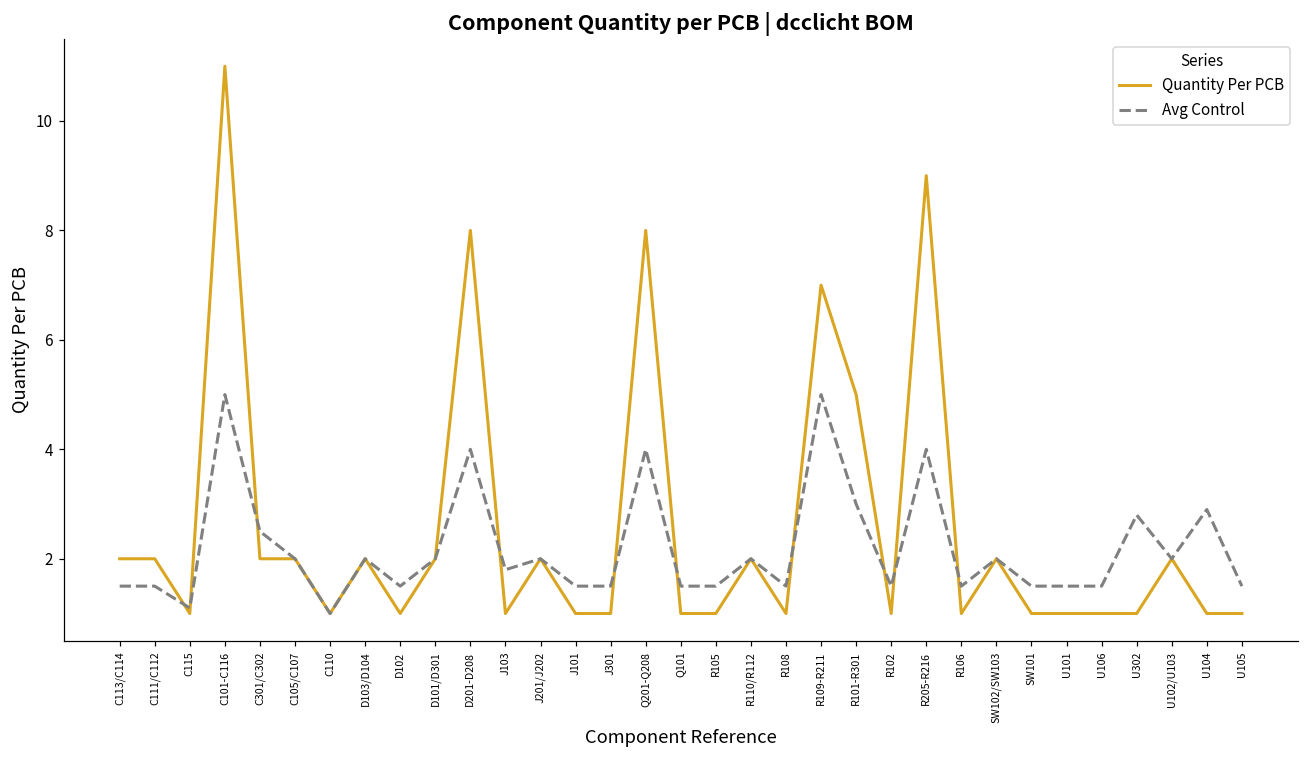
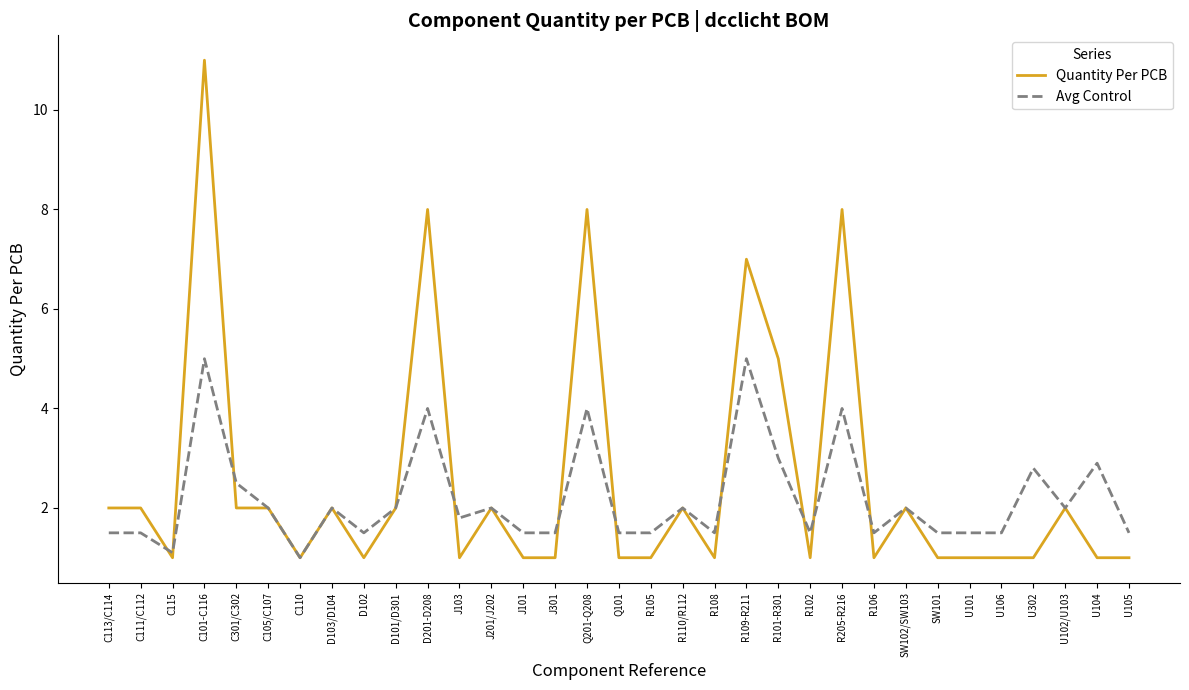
  {
    "Quantity Per PCB": {
      "C113/C114": 2,
      "C111/C112": 2,
      "C115": 1,
      "C101-C116": 11,
      "C301/C302": 2,
      "D102": 1,
      "D201-D208": 8,
      "J103": 1,
      "J101": 1,
      "J301": 1,
      "Q201-Q208": 8,
      "Q101": 1,
      "R105": 1,
      "R108": 1,
      "R109-R211": 7,
      "R101-R301": 5,
      "R102": 1,
-     "R205-R216": 9,
+     "R205-R216": 8,
      "R106": 1,
      "SW101": 1,
      "U101": 1,
      "U106": 1,
      "U302": 1,
      "U104": 1,
      "U105": 1
    },
    "Avg Control": {
      "C113/C114": 1.5,
      "C111/C112": 1.5,
      "C115": 1.1,
      "C101-C116": 5,
      "C301/C302": 2.5,
      "D102": 1.5,
      "D201-D208": 4,
      "J103": 1.8,
      "J101": 1.5,
      "J301": 1.5,
      "Q201-Q208": 4,
      "Q101": 1.5,
      "R105": 1.5,
      "R108": 1.5,
      "R109-R211": 5,
      "R101-R301": 3,
      "R102": 1.5,
      "R205-R216": 4,
      "R106": 1.5,
      "SW101": 1.5,
      "U101": 1.5,
      "U106": 1.5,
      "U302": 2.8,
      "U104": 2.9,
      "U105": 1.5
    }
  }
